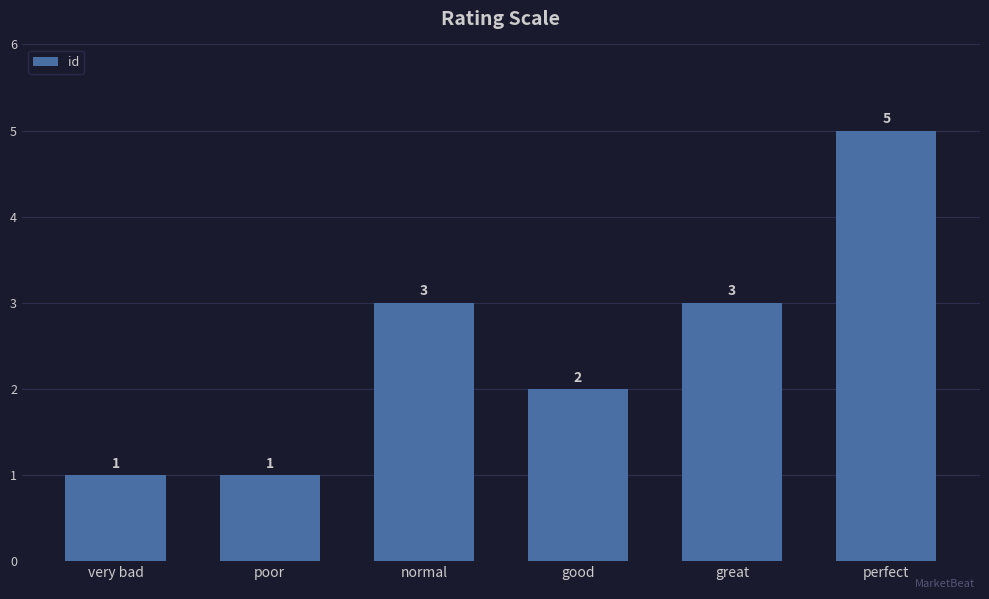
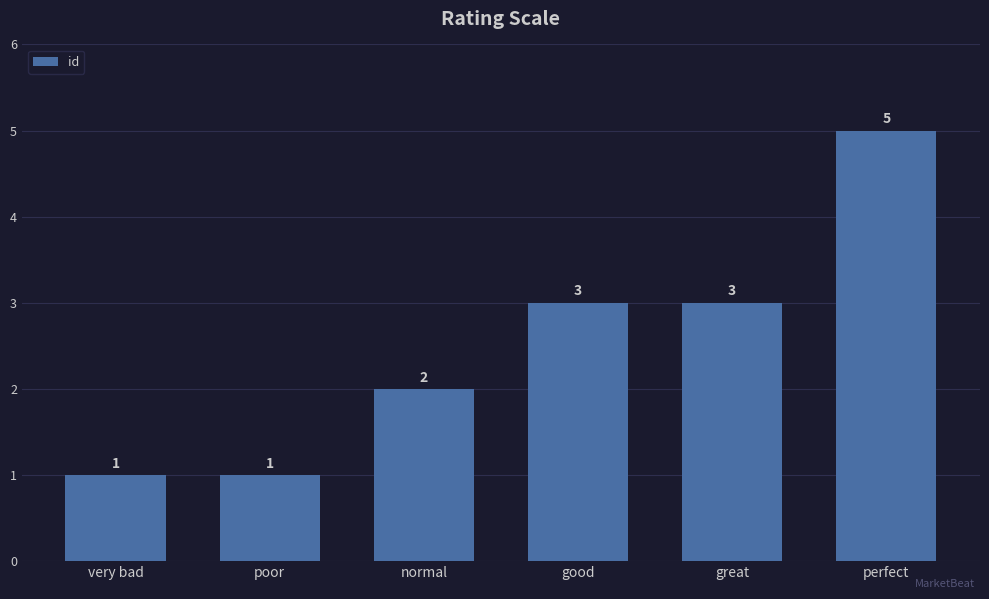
  {
    "very bad": 1,
    "poor": 1,
-   "normal": 3,
-   "good": 2,
+   "normal": 2,
+   "good": 3,
    "great": 3,
    "perfect": 5
  }
